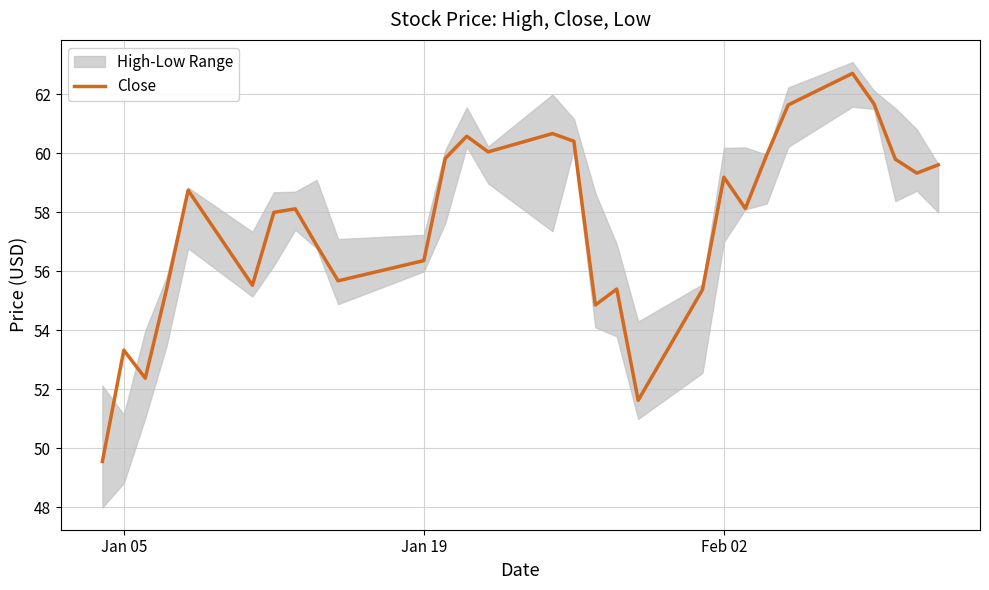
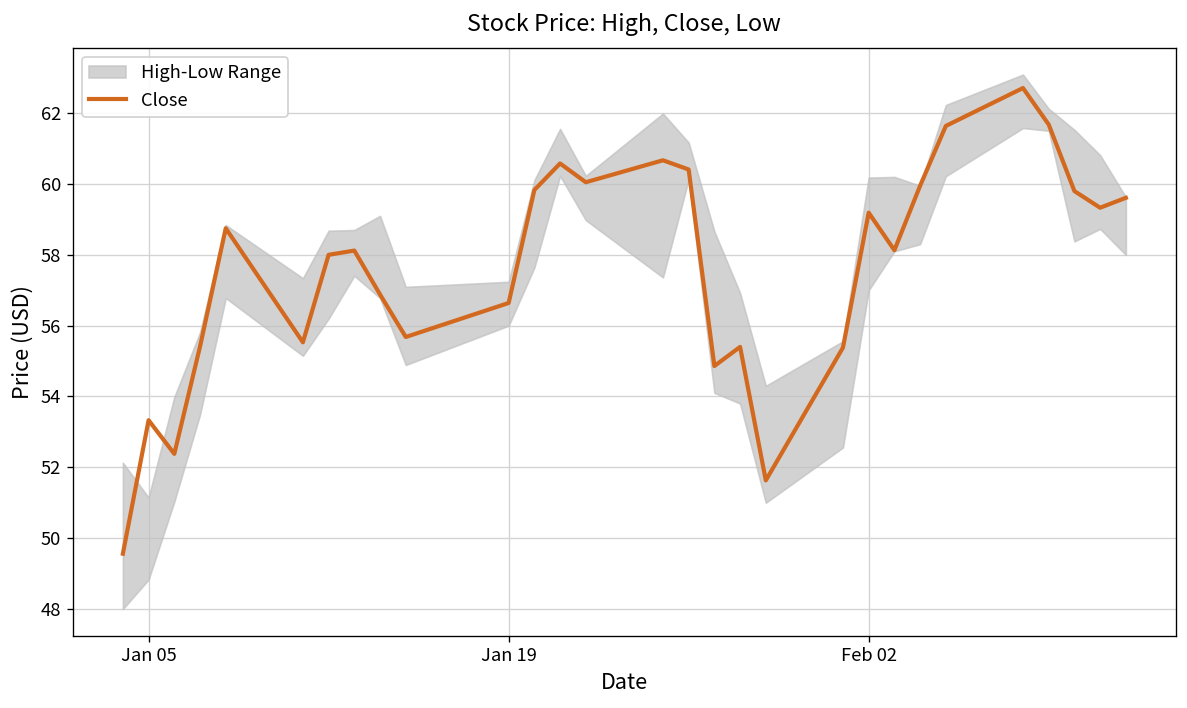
  {
    "Close": {
      "Jan 05": 53.3,
-     "Jan 19": 56.4,
+     "Jan 19": 56.6,
      "Feb 02": 59.2
    }
  }
